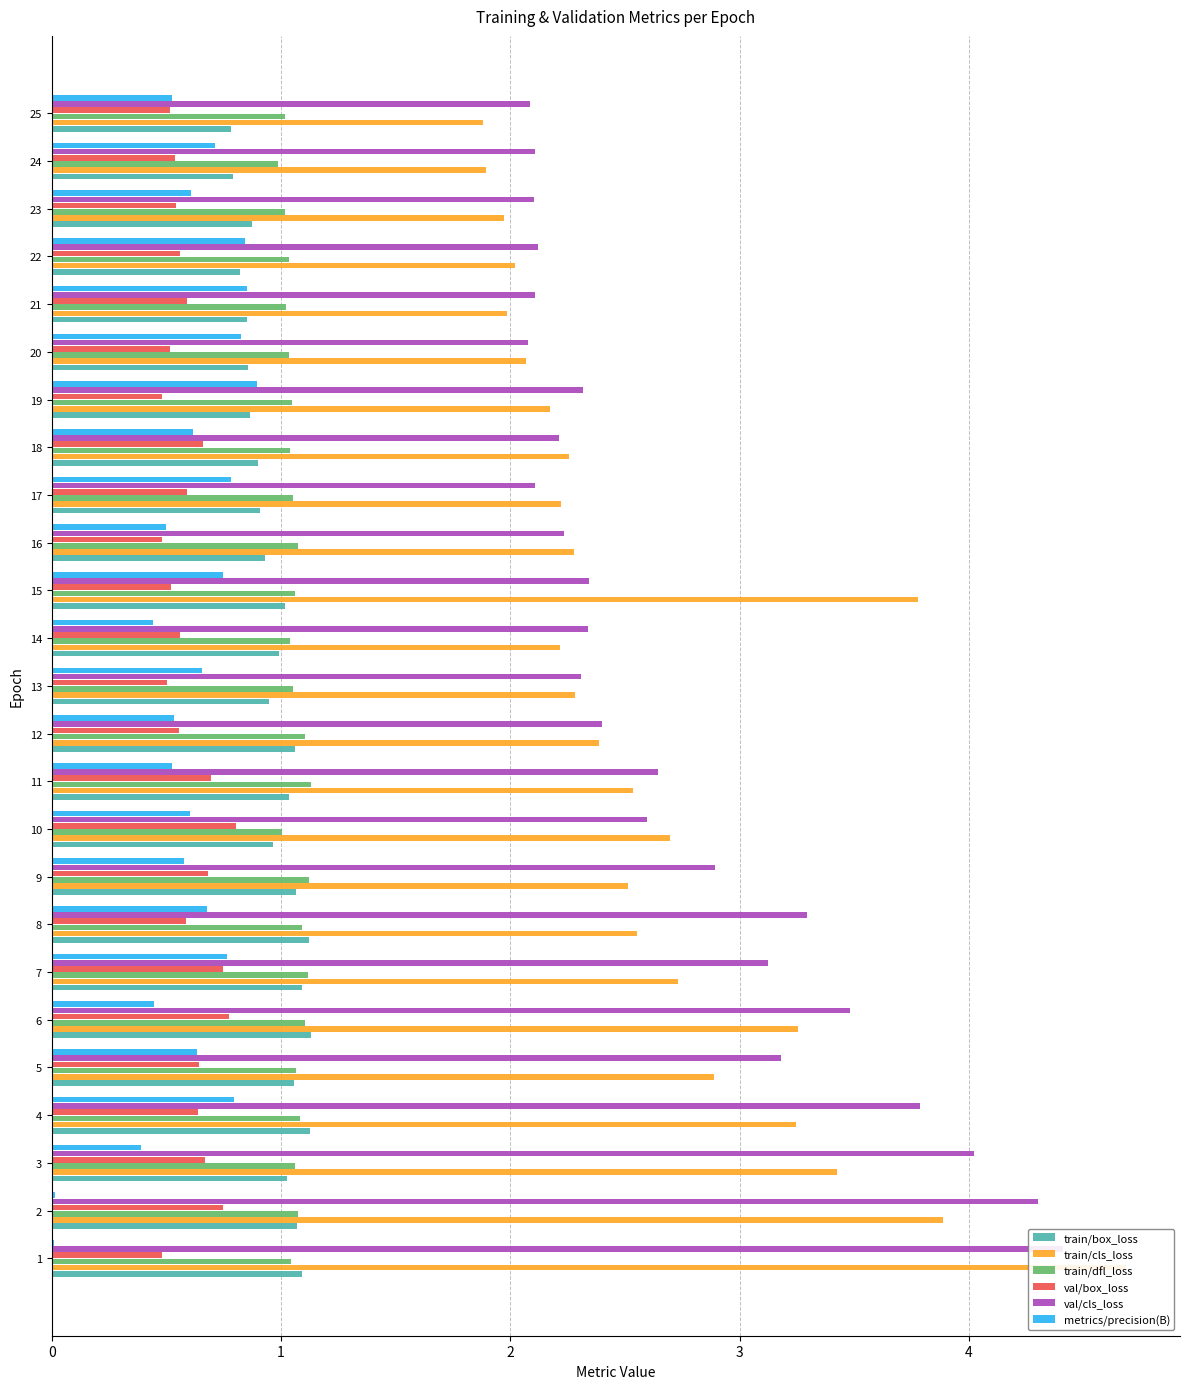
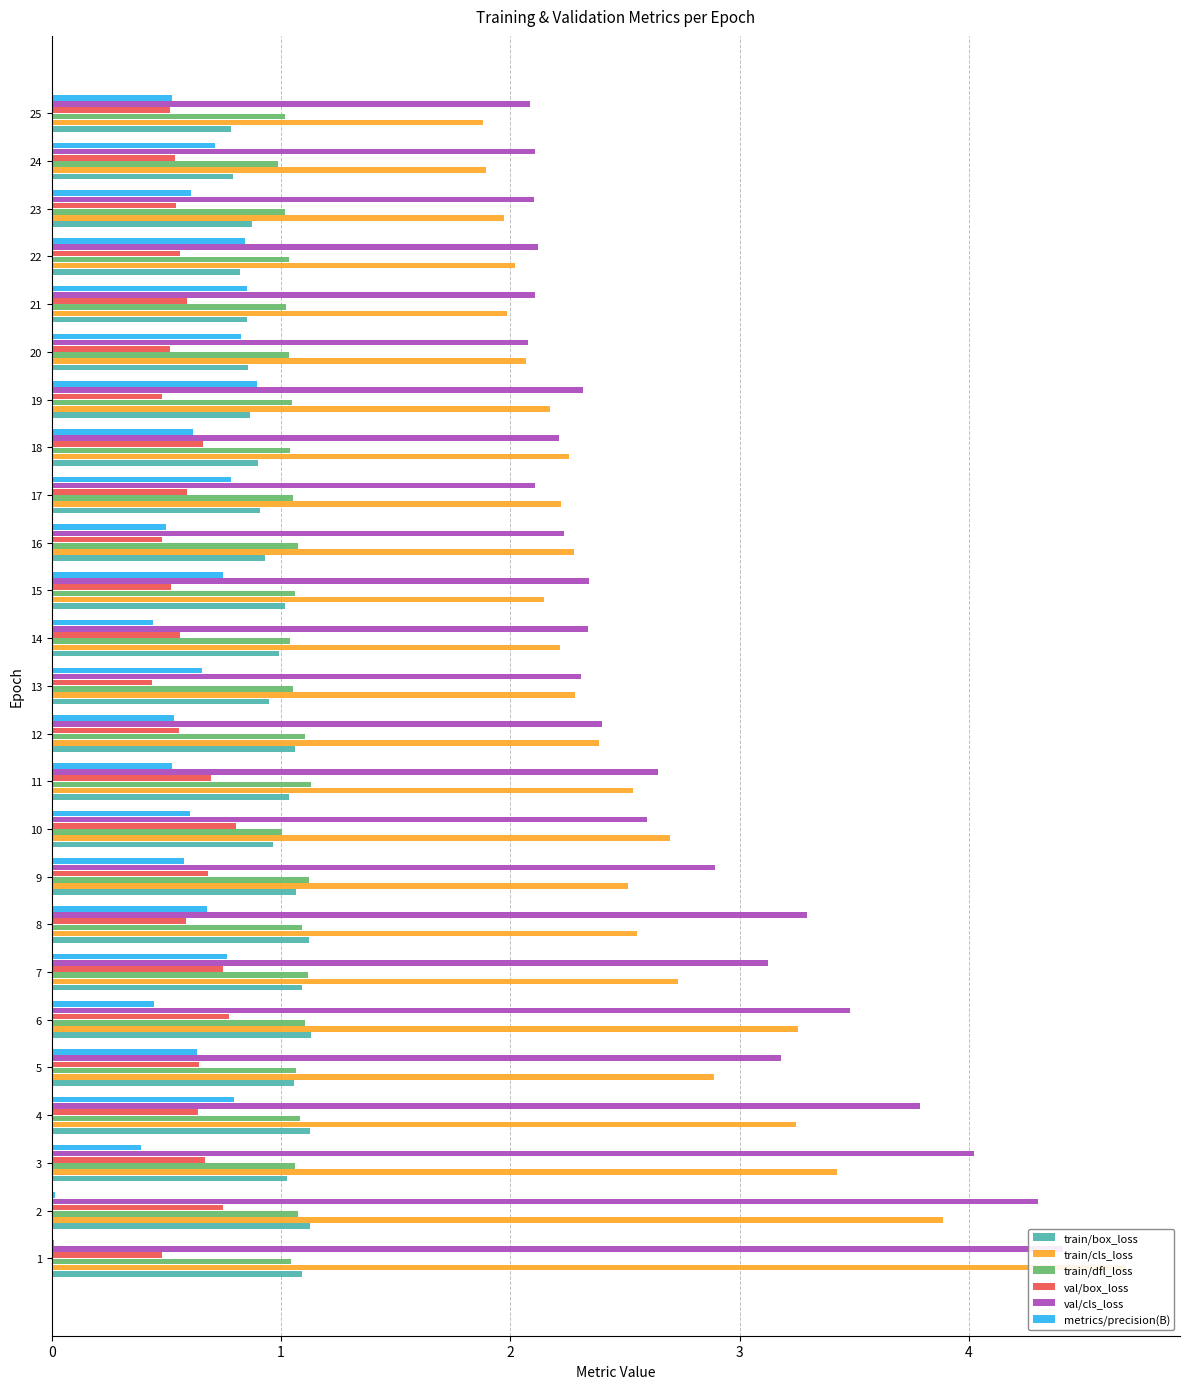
  {
    "train/box_loss": {
      "25": 0.78,
      "24": 0.79,
      "23": 0.87,
      "22": 0.82,
      "21": 0.85,
      "20": 0.85,
      "19": 0.87,
      "18": 0.90,
      "17": 0.91,
      "16": 0.93,
      "15": 1.02,
      "14": 0.99,
      "13": 0.95,
      "12": 1.06,
      "11": 1.04,
      "10": 0.97,
      "9": 1.06,
      "8": 1.12,
      "7": 1.09,
      "6": 1.13,
      "5": 1.05,
      "4": 1.13,
      "3": 1.03,
-     "2": 1.07,
+     "2": 1.13,
      "1": 1.09
    },
    "train/cls_loss": {
      "25": 1.88,
      "24": 1.89,
      "23": 1.97,
      "22": 2.02,
      "21": 1.98,
      "20": 2.07,
      "19": 2.17,
      "18": 2.26,
      "17": 2.22,
      "16": 2.28,
-     "15": 3.78,
+     "15": 2.15,
      "14": 2.22,
      "13": 2.28,
      "12": 2.39,
      "11": 2.53,
      "10": 2.70,
      "9": 2.52,
      "8": 2.55,
      "7": 2.73,
      "6": 3.25,
      "5": 2.89,
      "4": 3.25,
      "3": 3.42,
      "2": 3.89
    },
    "train/dfl_loss": {
      "25": 1.02,
      "24": 0.99,
      "23": 1.02,
      "22": 1.03,
      "21": 1.02,
      "20": 1.04,
      "19": 1.05,
      "18": 1.04,
      "17": 1.05,
      "16": 1.08,
      "15": 1.06,
      "14": 1.04,
      "13": 1.05,
      "12": 1.11,
      "11": 1.13,
      "10": 1.00,
      "9": 1.12,
      "8": 1.09,
      "7": 1.12,
      "6": 1.11,
      "5": 1.07,
      "4": 1.08,
      "3": 1.06,
      "2": 1.07,
      "1": 1.04
    },
    "val/box_loss": {
      "25": 0.52,
      "24": 0.54,
      "23": 0.54,
      "22": 0.56,
      "21": 0.59,
      "20": 0.51,
      "19": 0.48,
      "18": 0.66,
      "17": 0.59,
      "16": 0.48,
      "15": 0.52,
      "14": 0.56,
-     "13": 0.50,
+     "13": 0.44,
      "12": 0.56,
      "11": 0.69,
      "10": 0.80,
      "9": 0.68,
      "8": 0.59,
      "7": 0.75,
      "6": 0.77,
      "5": 0.64,
      "4": 0.64,
      "3": 0.67,
      "2": 0.75,
      "1": 0.48
    },
    "val/cls_loss": {
      "25": 2.09,
      "24": 2.11,
      "23": 2.10,
      "22": 2.12,
      "21": 2.11,
      "20": 2.08,
      "19": 2.32,
      "18": 2.21,
      "17": 2.11,
      "16": 2.24,
      "15": 2.34,
      "14": 2.34,
      "13": 2.31,
      "12": 2.40,
      "11": 2.64,
      "10": 2.60,
      "9": 2.90,
      "8": 3.29,
      "7": 3.12,
      "6": 3.48,
      "5": 3.18,
      "4": 3.79,
      "3": 4.02,
      "2": 4.30
    },
    "metrics/precision(B)": {
      "25": 0.52,
      "24": 0.71,
      "23": 0.61,
      "22": 0.84,
      "21": 0.85,
      "20": 0.83,
      "19": 0.90,
      "18": 0.62,
      "17": 0.78,
      "16": 0.50,
      "15": 0.75,
      "14": 0.44,
      "13": 0.65,
      "12": 0.54,
      "11": 0.52,
      "10": 0.60,
      "9": 0.58,
      "8": 0.68,
      "7": 0.76,
      "6": 0.45,
      "5": 0.63,
      "4": 0.80,
      "3": 0.39,
      "2": 0.01
    }
  }
